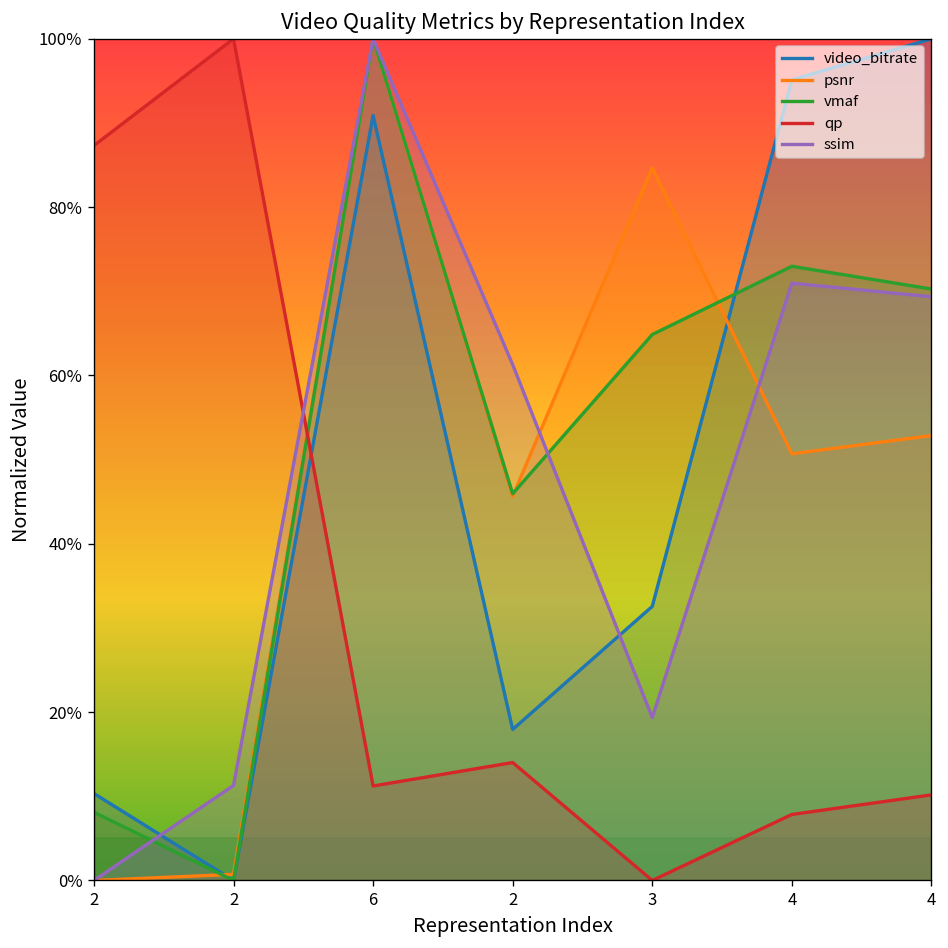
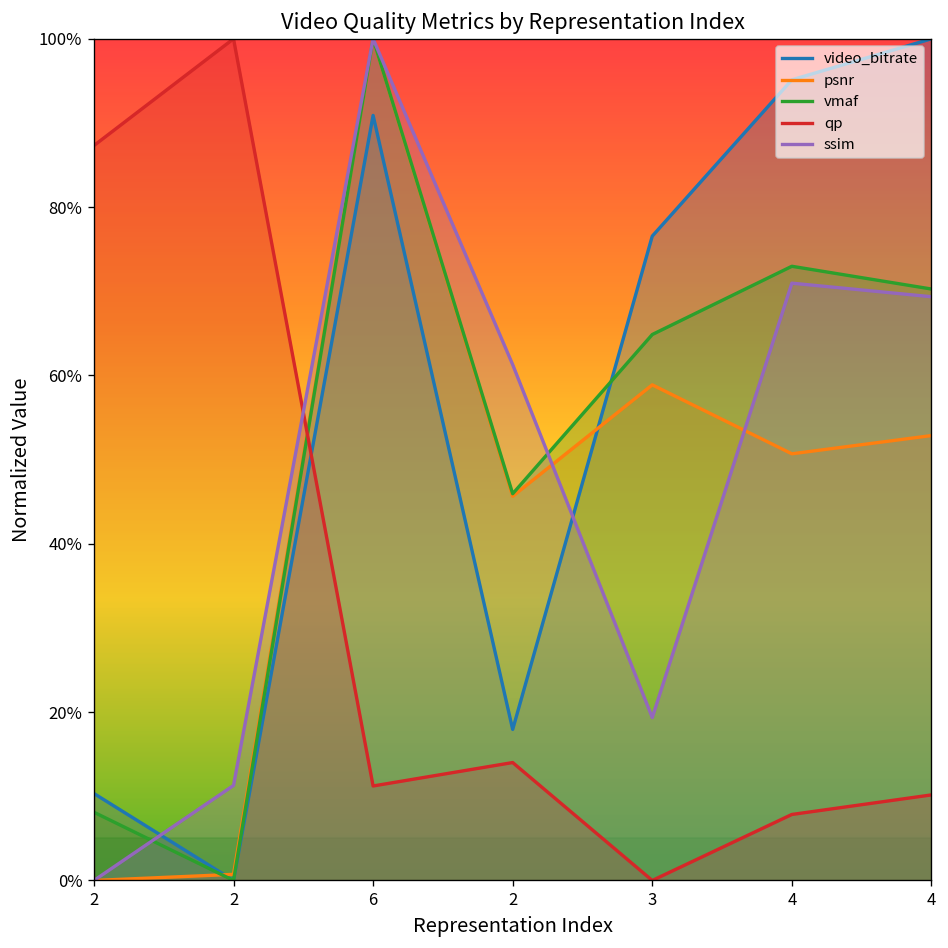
  {
    "video_bitrate": {
      "6": "91%",
-     "3": "33%"
+     "3": "77%"
    },
    "psnr": {
-     "3": "85%"
+     "3": "59%"
    },
    "vmaf": {
      "3": "65%"
    },
    "qp": {
      "6": "11%"
    },
    "ssim": {
      "3": "19%"
    }
  }
